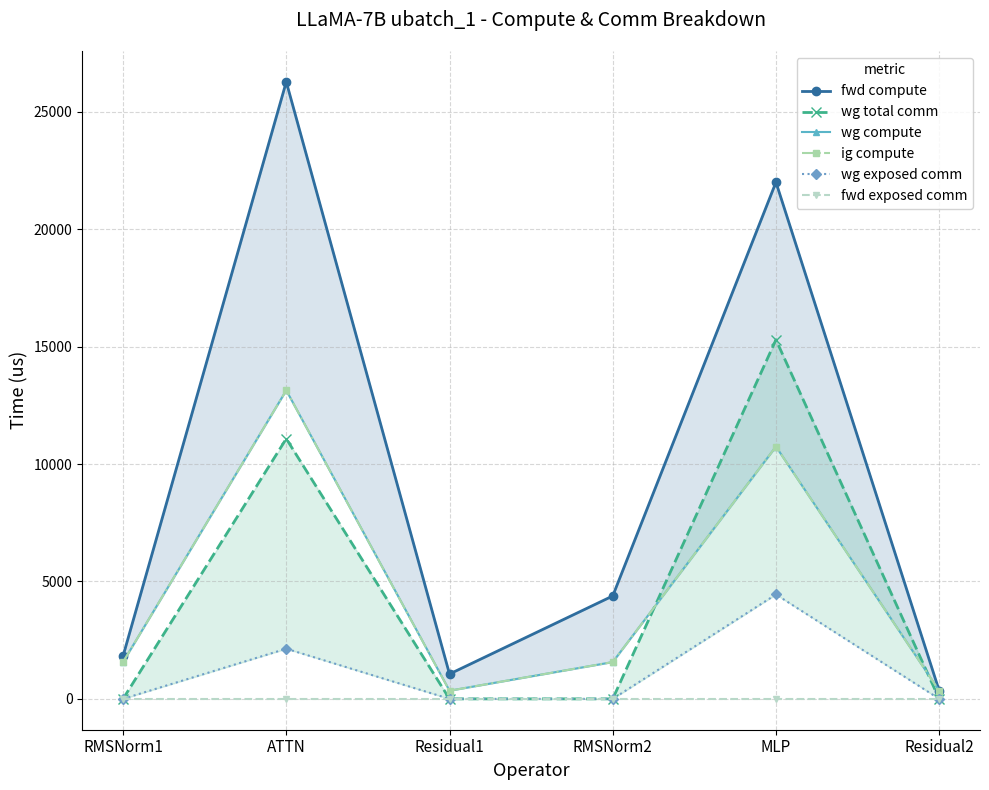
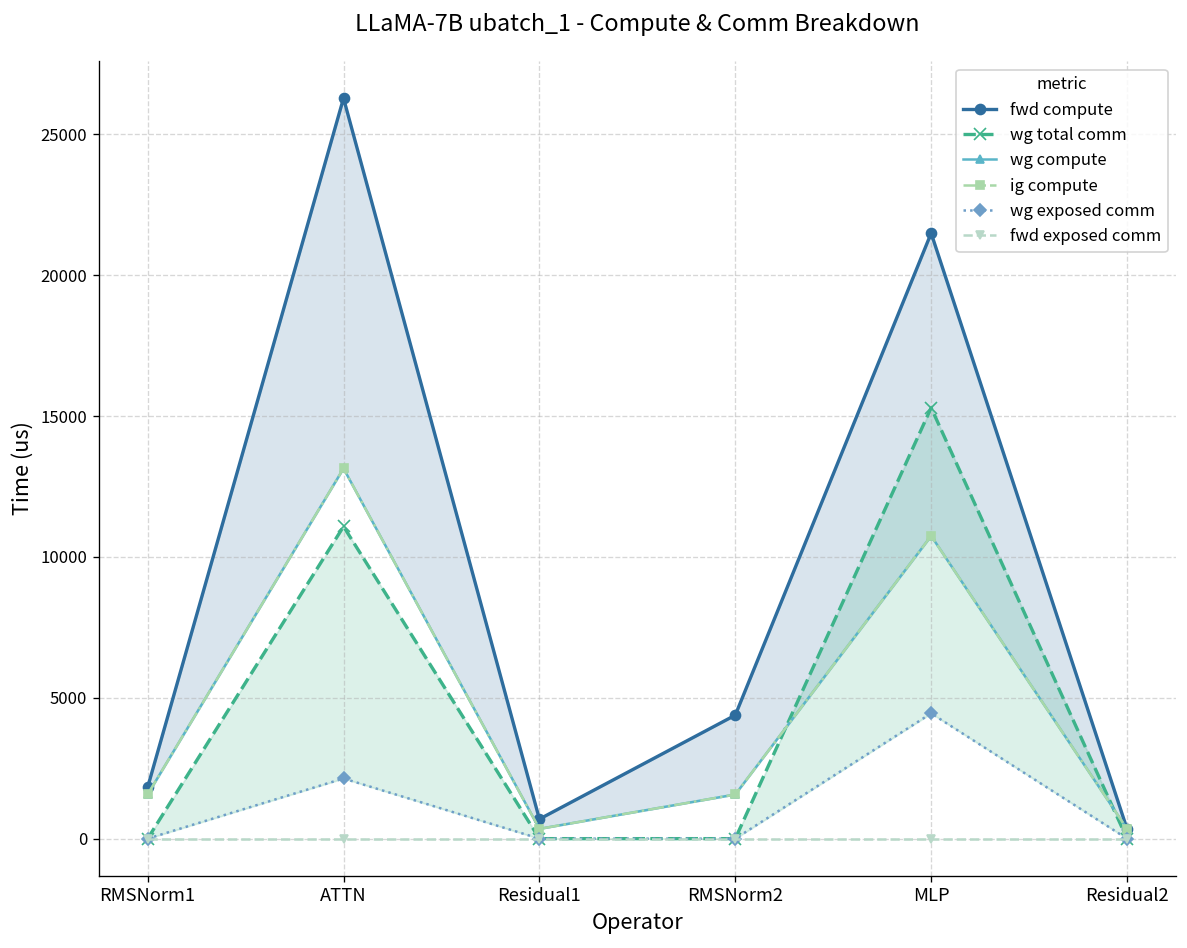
  {
    "fwd compute": {
      "RMSNorm1": 1800,
      "ATTN": 26300,
-     "Residual1": 1100,
+     "Residual1": 700,
      "RMSNorm2": 4400,
-     "MLP": 22000
+     "MLP": 21500
    },
    "wg total comm": {
      "ATTN": 11100,
      "MLP": 15300
    },
    "wg exposed comm": {
      "ATTN": 2100,
      "MLP": 4400
    }
  }
